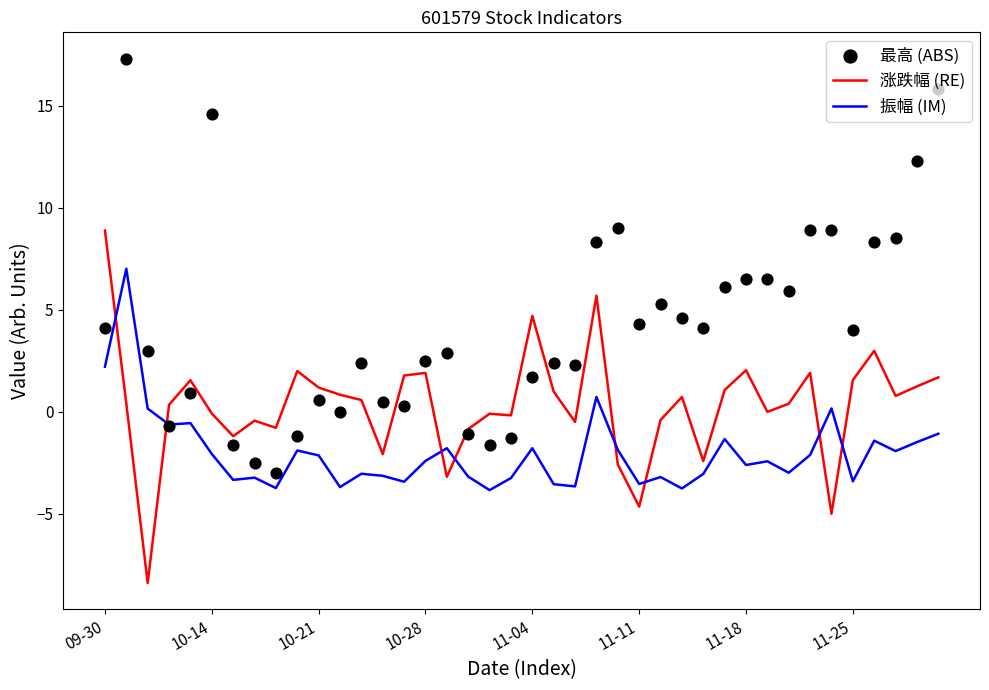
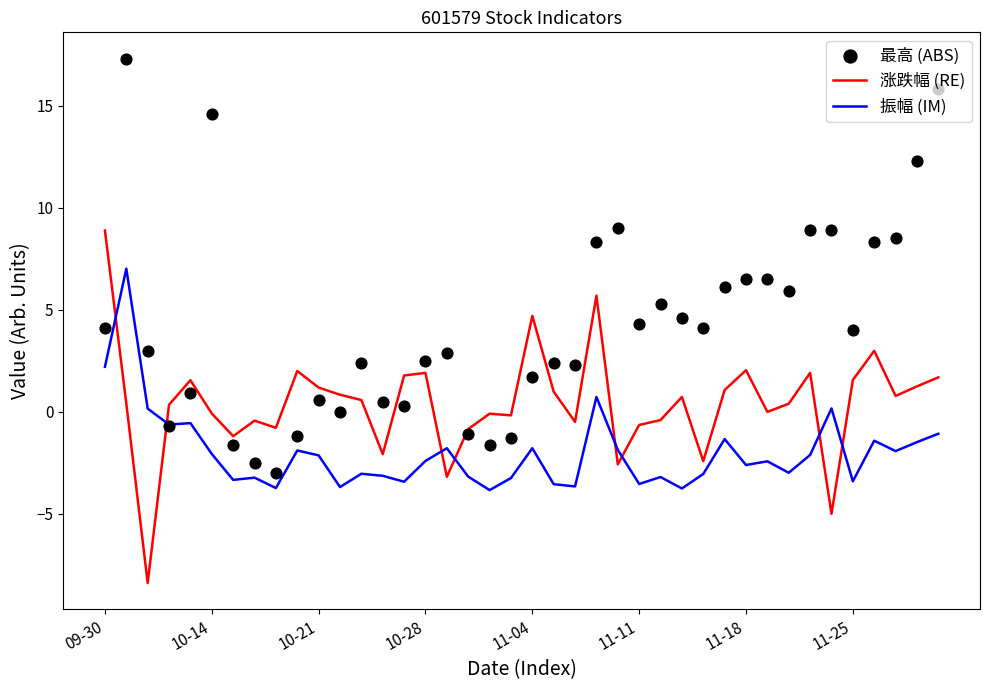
  {
    "涨跌幅 (RE)": {
      "09-30": 8.9,
      "10-14": -0.1,
      "10-21": 1.2,
      "10-28": 1.9,
      "11-04": 4.7,
-     "11-11": -4.6,
+     "11-11": -0.6,
      "11-18": 2.0,
      "11-25": 1.6
    },
    "振幅 (IM)": {
      "09-30": 2.2,
      "10-14": -2.1,
      "10-21": -2.1,
      "10-28": -2.4,
      "11-04": -1.8,
      "11-11": -3.5,
      "11-18": -2.6,
      "11-25": -3.4
    }
  }
